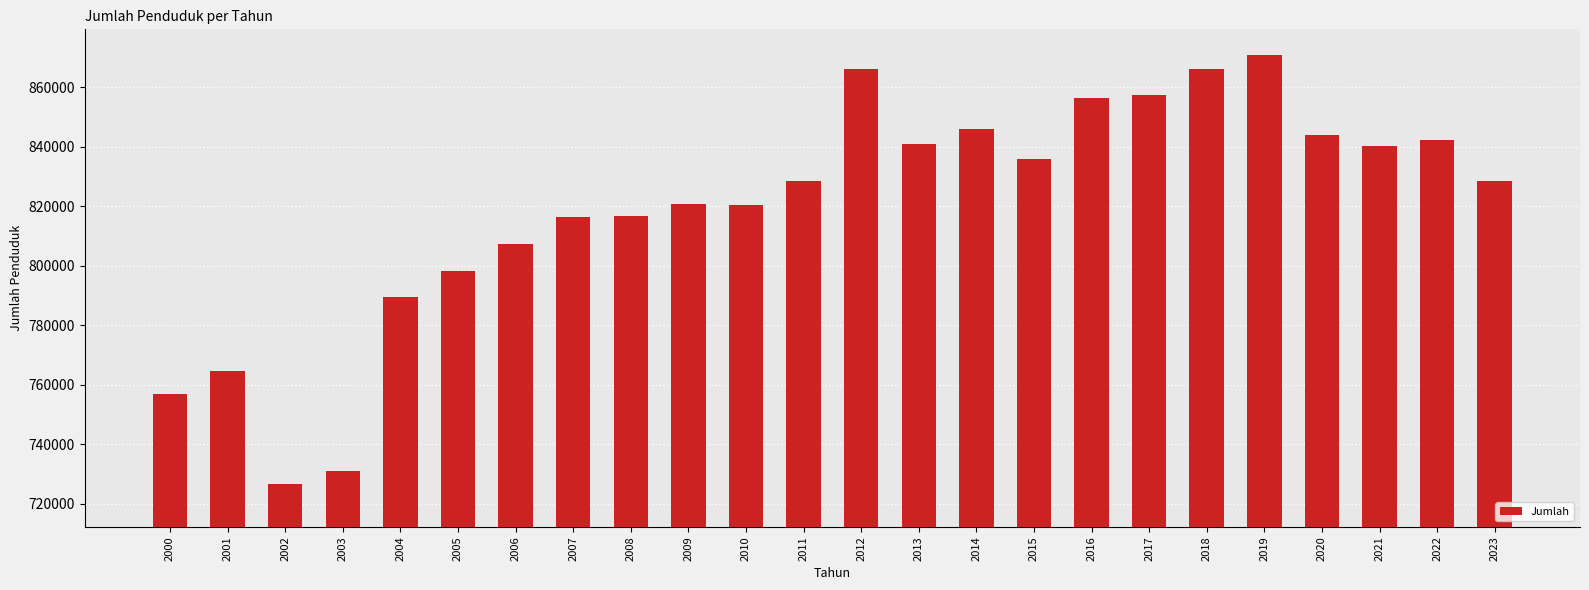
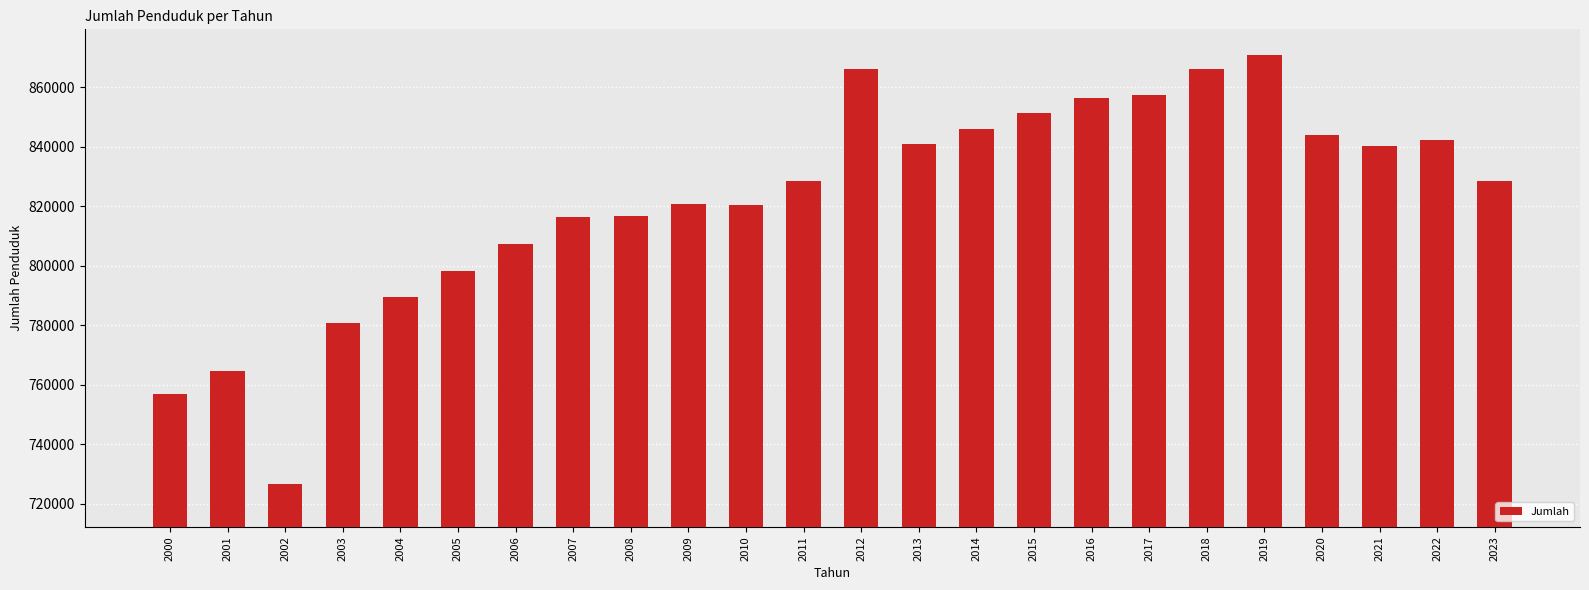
  {
    "2000": 757000,
    "2001": 765000,
    "2002": 727000,
-   "2003": 731000,
+   "2003": 781000,
    "2004": 789000,
    "2005": 798000,
    "2006": 807000,
    "2007": 816000,
    "2008": 817000,
    "2009": 821000,
    "2010": 820000,
    "2011": 828000,
    "2012": 866000,
    "2013": 841000,
    "2014": 846000,
-   "2015": 836000,
+   "2015": 851000,
    "2016": 856000,
    "2017": 857000,
    "2018": 866000,
    "2019": 871000,
    "2020": 844000,
    "2021": 840000,
    "2022": 842000,
    "2023": 828000
  }
